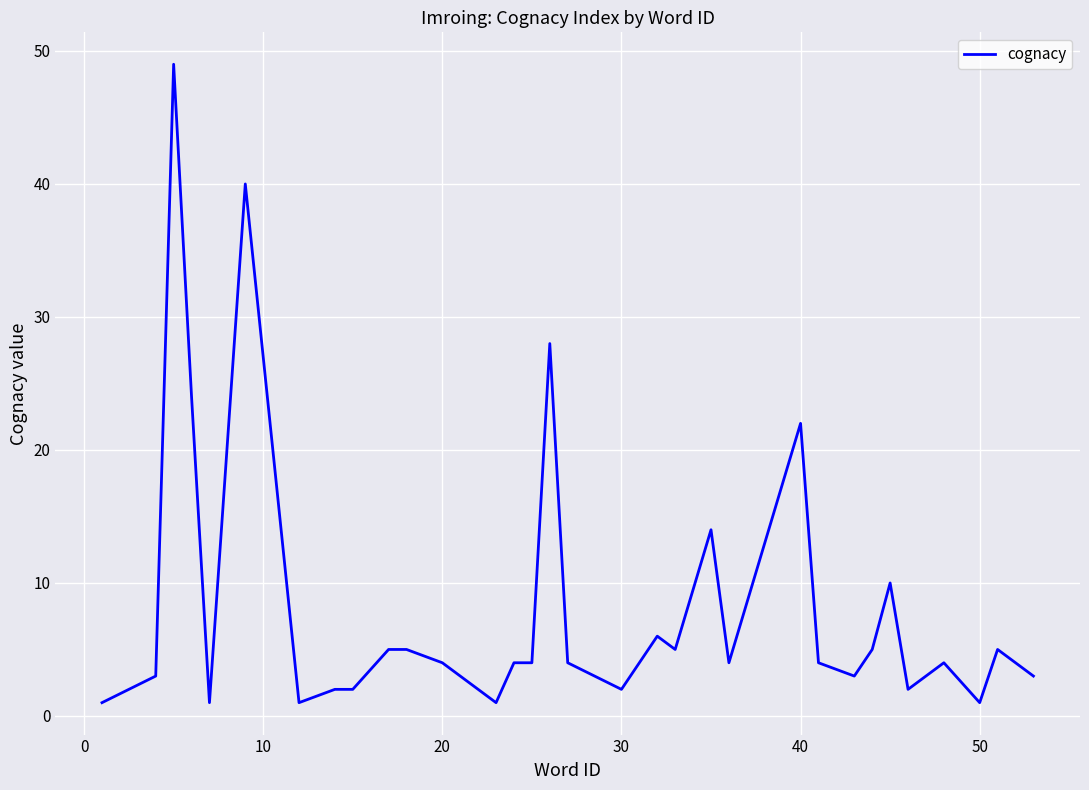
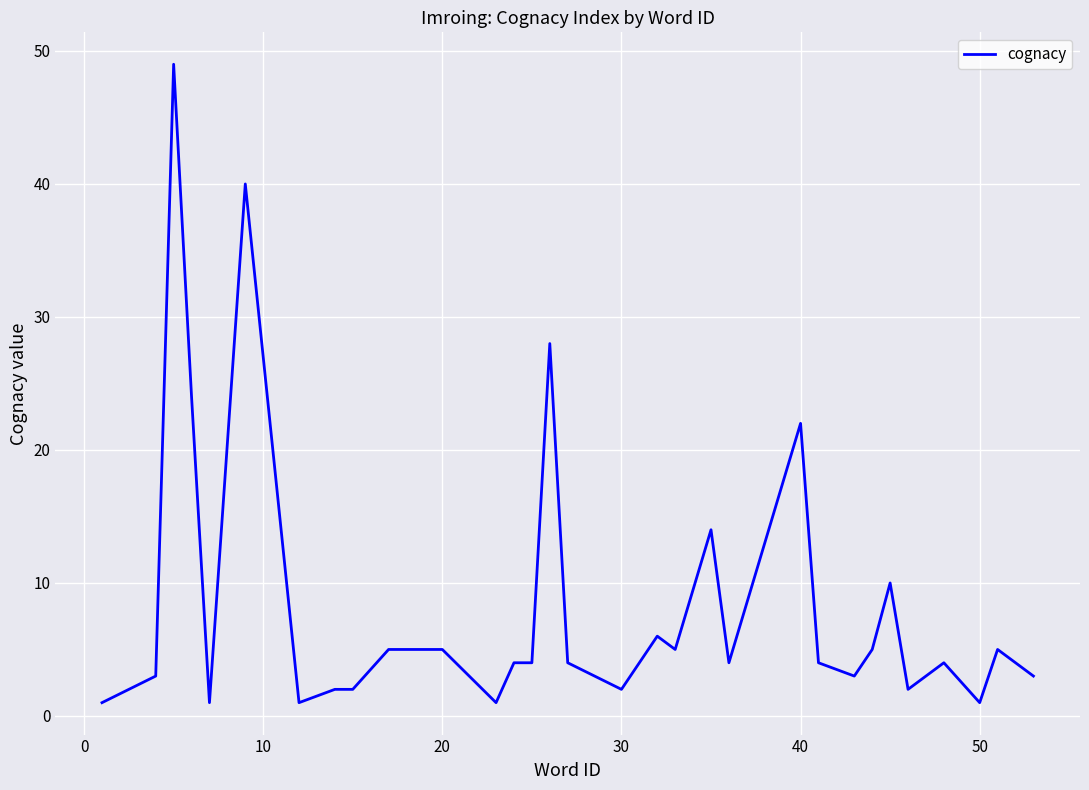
  {
-   "20": 4,
+   "20": 5,
    "30": 2,
    "40": 22,
    "50": 1
  }
